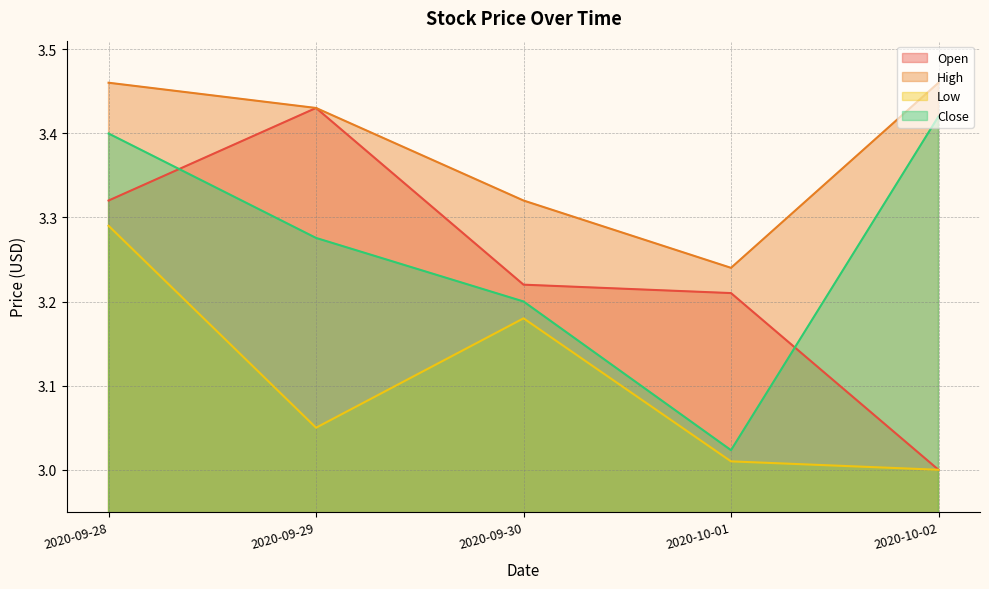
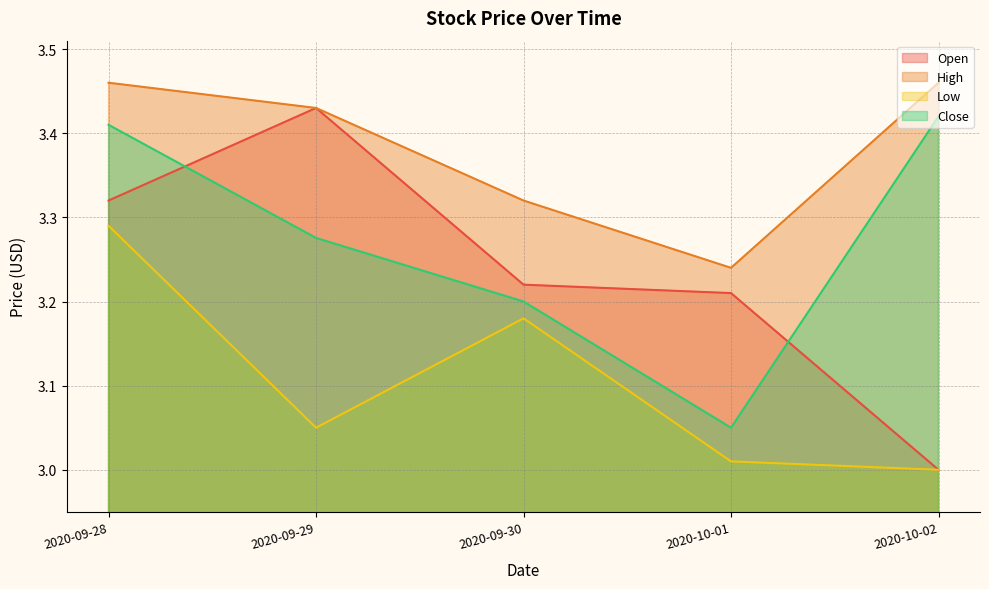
  {
    "Close": {
-     "2020-09-28": 3.40,
+     "2020-09-28": 3.41,
      "2020-09-29": 3.28,
      "2020-09-30": 3.20,
-     "2020-10-01": 3.02
+     "2020-10-01": 3.05
    }
  }
